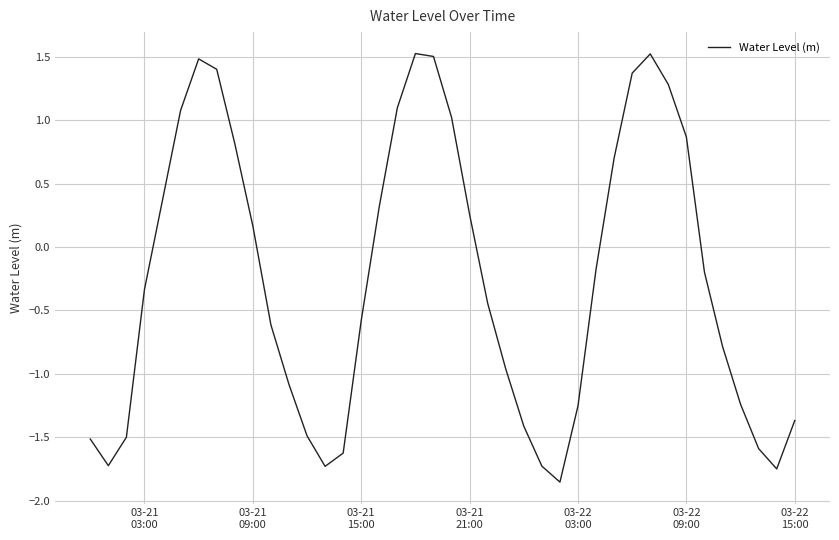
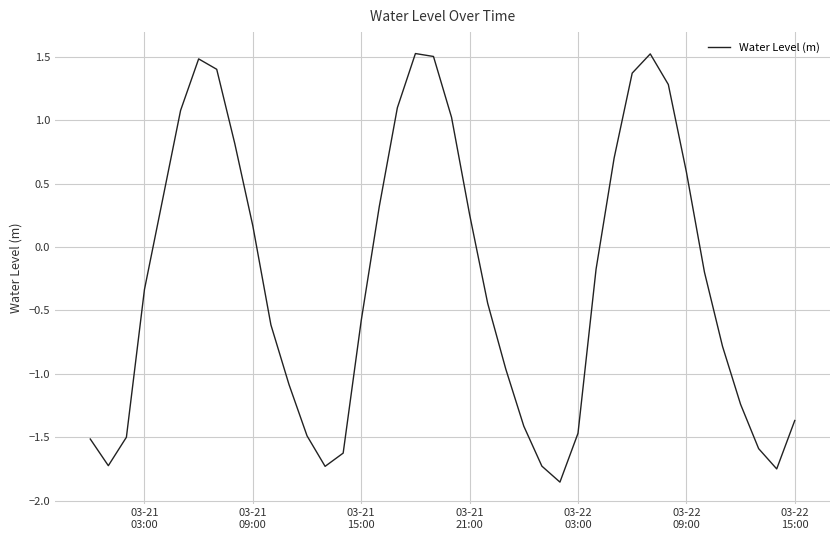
  {
    "03-21 03:00": -0.34,
    "03-21 09:00": 0.17,
    "03-21 15:00": -0.58,
    "03-21 21:00": 0.26,
-   "03-22 03:00": -1.25,
-   "03-22 09:00": 0.87,
+   "03-22 03:00": -1.47,
+   "03-22 09:00": 0.59,
    "03-22 15:00": -1.37
  }
